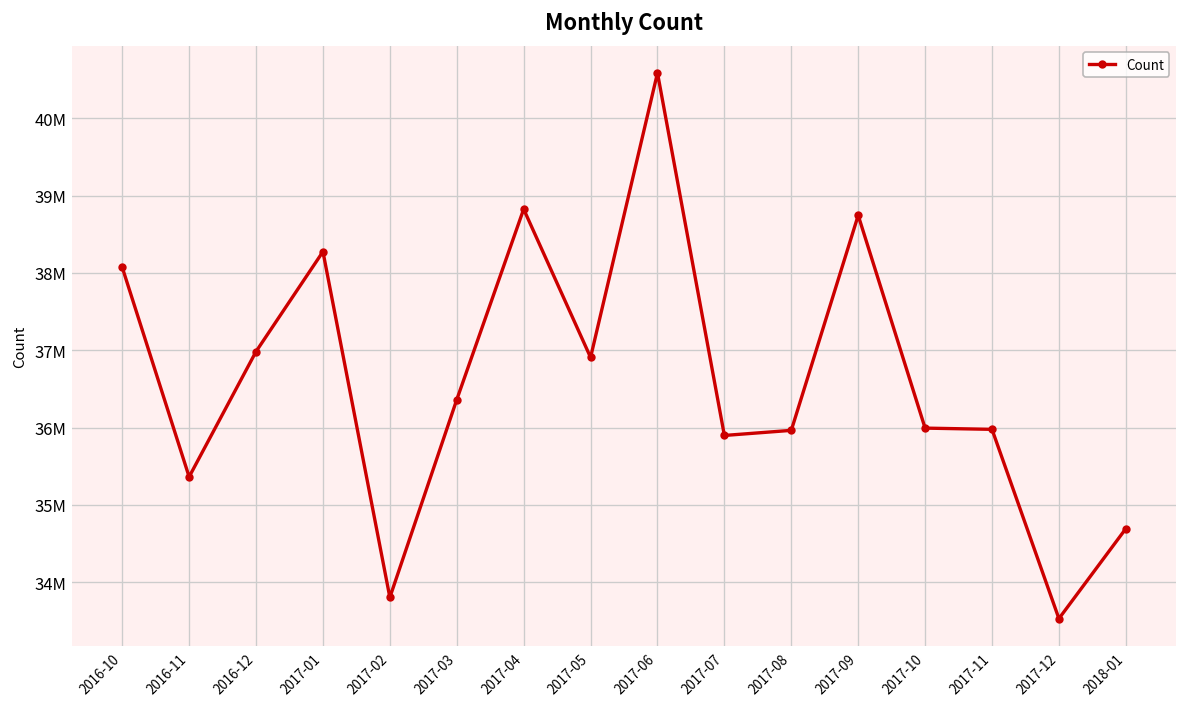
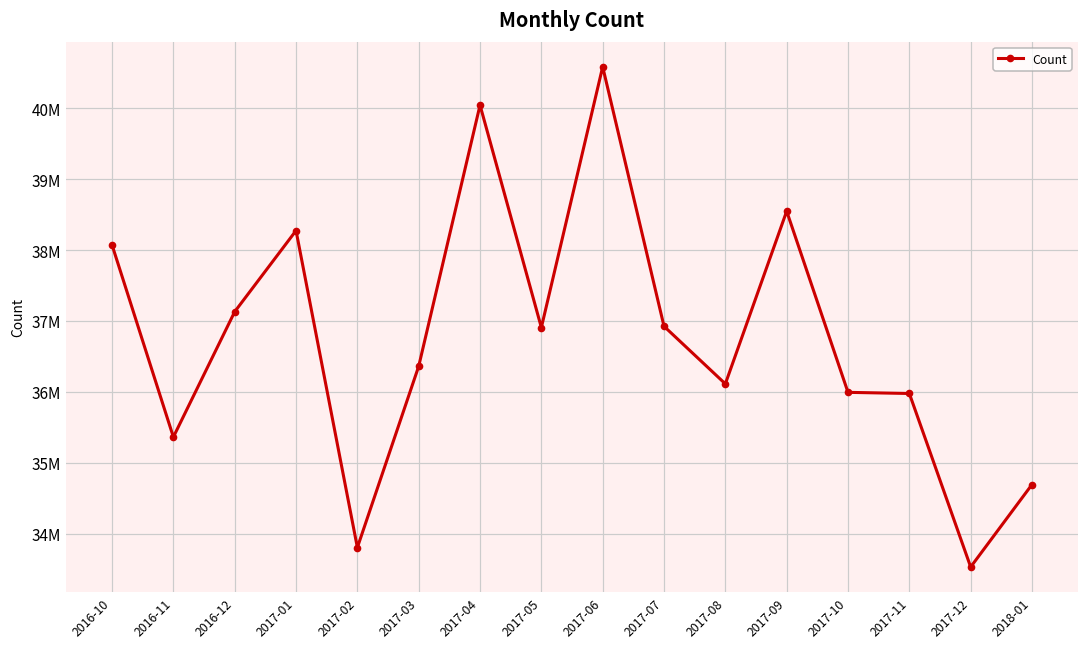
  {
    "2016-10": 38100000,
    "2016-11": 35400000,
-   "2016-12": 37000000,
+   "2016-12": 37100000,
    "2017-01": 38300000,
    "2017-02": 33800000,
    "2017-03": 36400000,
-   "2017-04": 38800000,
+   "2017-04": 40000000,
    "2017-05": 36900000,
    "2017-06": 40600000,
-   "2017-07": 35900000,
-   "2017-08": 36000000,
-   "2017-09": 38700000,
+   "2017-07": 36900000,
+   "2017-08": 36100000,
+   "2017-09": 38500000,
    "2017-10": 36000000,
    "2017-11": 36000000,
    "2017-12": 33500000,
    "2018-01": 34700000
  }
